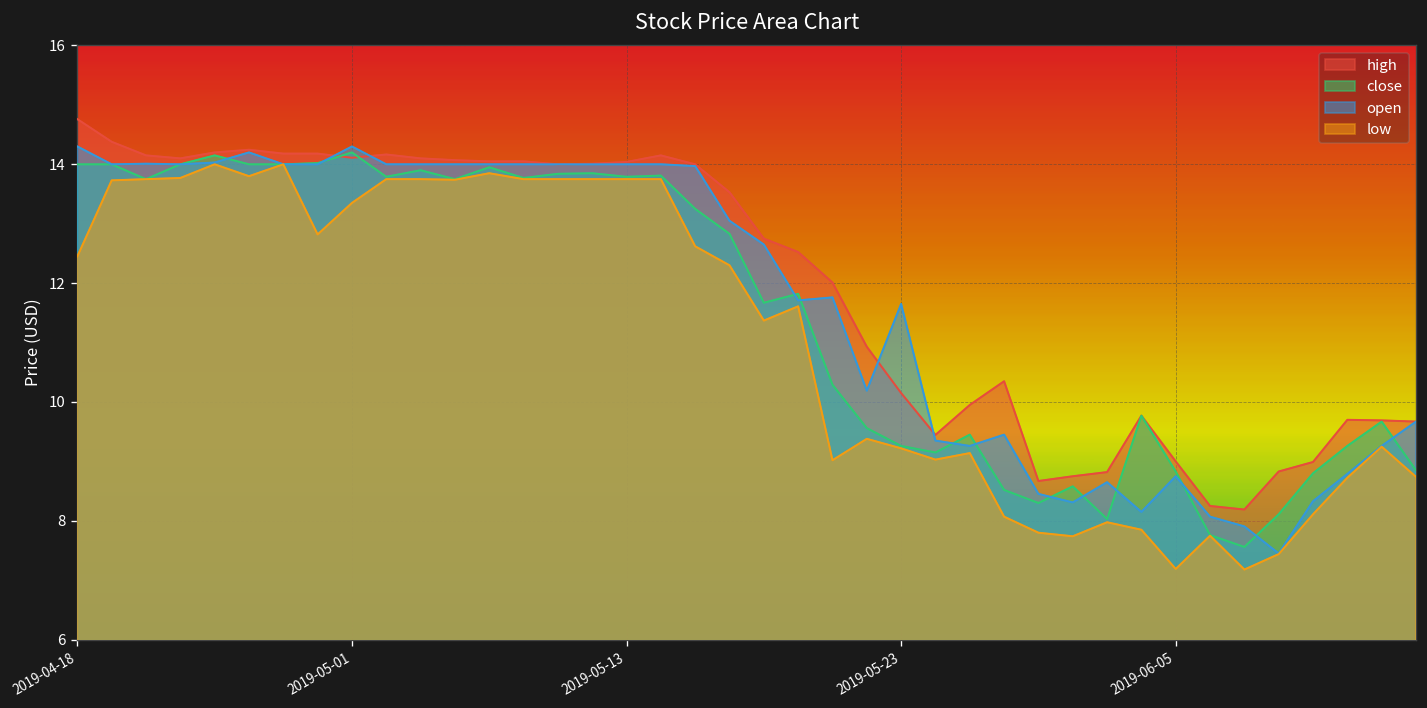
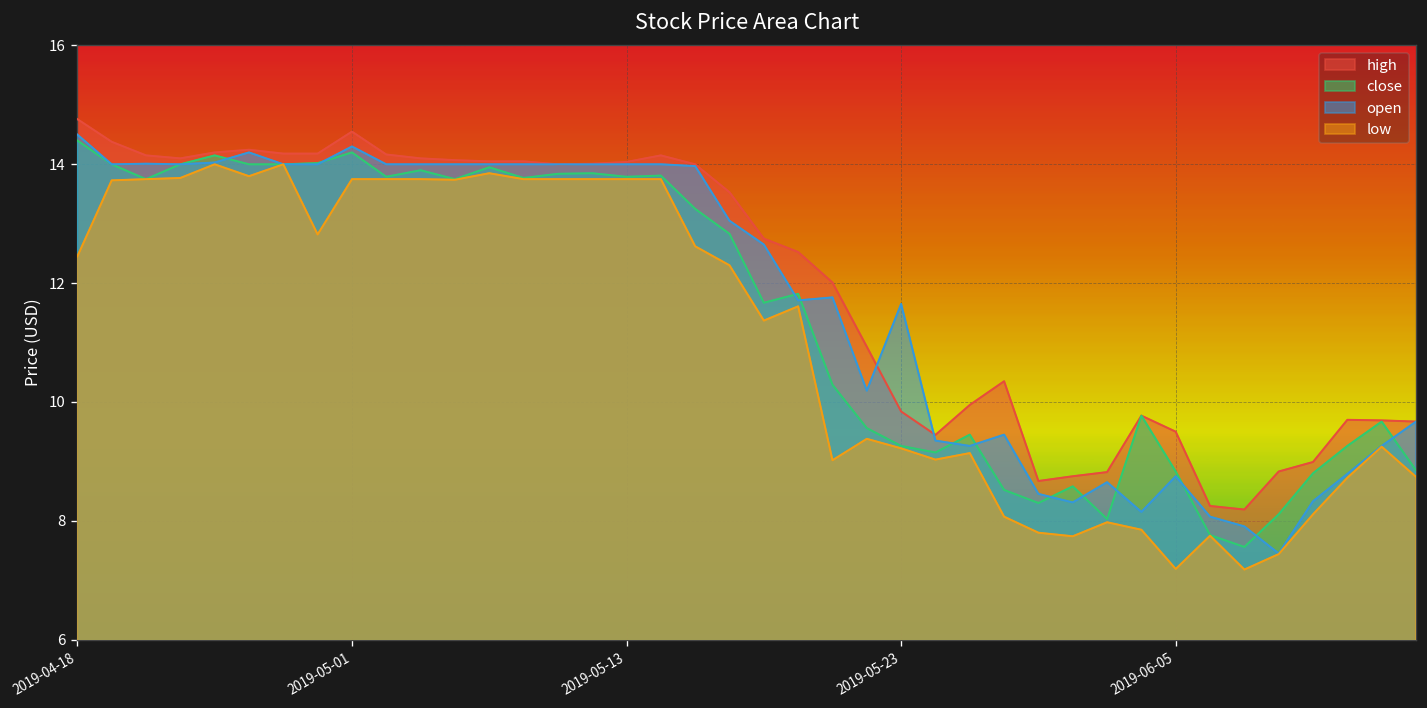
  {
    "high": {
      "2019-04-18": 14.8,
-     "2019-05-01": 14.1,
-     "2019-05-23": 10.2,
-     "2019-06-05": 9.0
+     "2019-05-01": 14.6,
+     "2019-05-23": 9.8,
+     "2019-06-05": 9.5
    },
    "close": {
-     "2019-04-18": 14.0,
+     "2019-04-18": 14.4,
      "2019-05-01": 14.2,
      "2019-06-05": 8.8
    },
    "open": {
-     "2019-04-18": 14.3,
+     "2019-04-18": 14.5,
      "2019-05-01": 14.3,
      "2019-05-23": 11.7,
      "2019-06-05": 8.8
    },
    "low": {
      "2019-04-18": 12.5,
-     "2019-05-01": 13.4,
+     "2019-05-01": 13.8,
      "2019-06-05": 7.2
    }
  }
